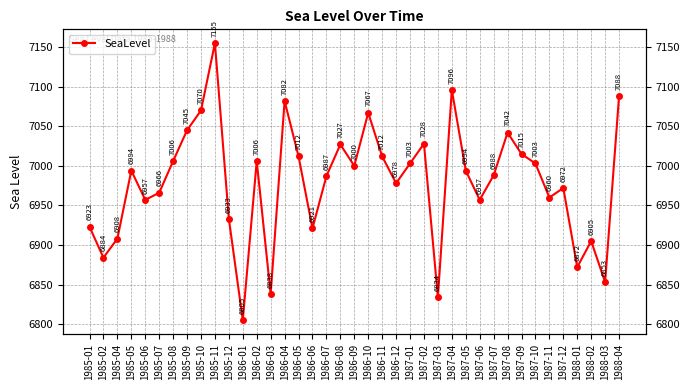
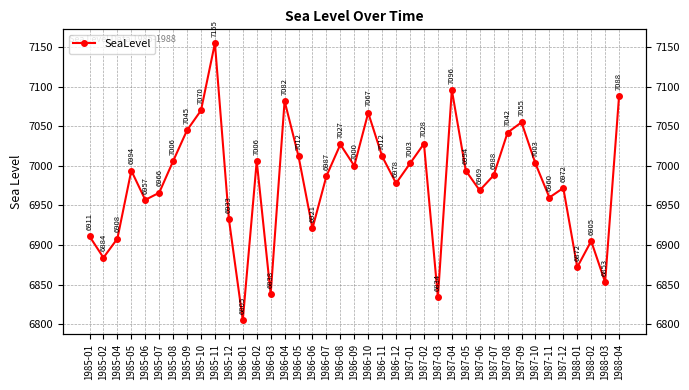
  {
-   "1985-01": 6923,
+   "1985-01": 6911,
    "1985-02": 6884,
    "1985-04": 6908,
    "1985-05": 6994,
    "1985-06": 6957,
    "1985-07": 6966,
    "1985-08": 7006,
    "1985-09": 7045,
    "1985-10": 7070,
    "1985-11": 7155,
    "1985-12": 6933,
    "1986-01": 6805,
    "1986-02": 7006,
    "1986-03": 6838,
    "1986-04": 7082,
    "1986-05": 7012,
    "1986-06": 6921,
    "1986-07": 6987,
    "1986-08": 7027,
    "1986-09": 7000,
    "1986-10": 7067,
    "1986-11": 7012,
    "1986-12": 6978,
    "1987-01": 7003,
    "1987-02": 7028,
    "1987-03": 6834,
    "1987-04": 7096,
    "1987-05": 6994,
-   "1987-06": 6957,
+   "1987-06": 6969,
    "1987-07": 6988,
    "1987-08": 7042,
-   "1987-09": 7015,
+   "1987-09": 7055,
    "1987-10": 7003,
    "1987-11": 6960,
    "1987-12": 6972,
    "1988-01": 6872,
    "1988-02": 6905,
    "1988-03": 6853,
    "1988-04": 7088
  }
